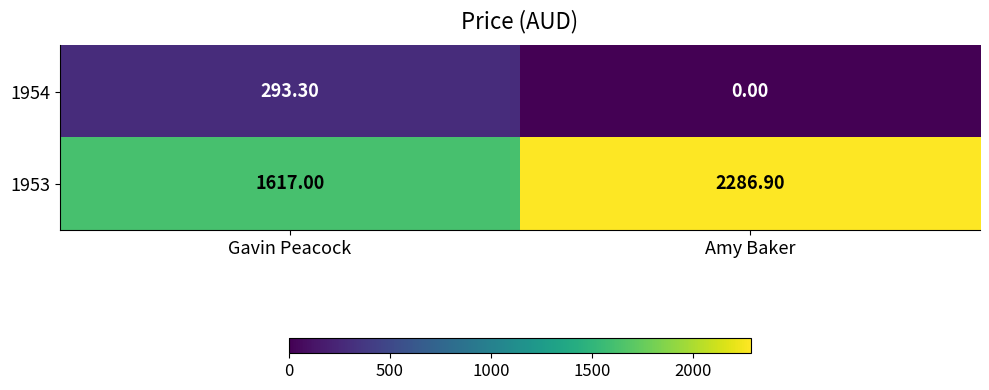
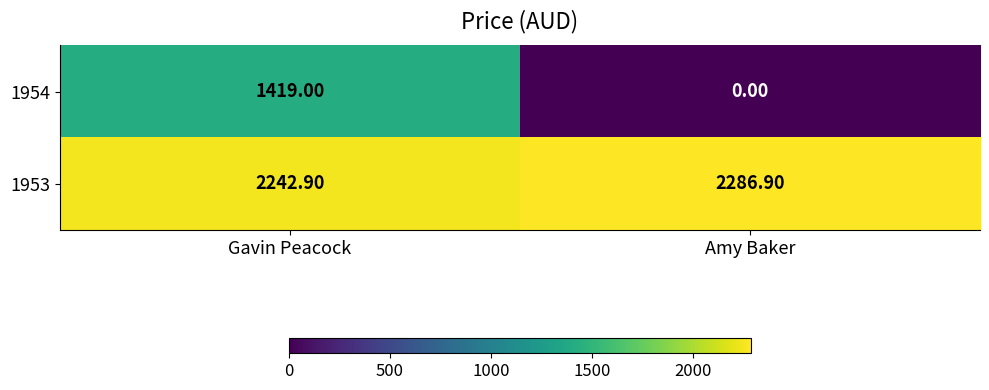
  {
    "1954": {
-     "Gavin Peacock": 293.30,
+     "Gavin Peacock": 1419.00,
      "Amy Baker": 0.00
    },
    "1953": {
-     "Gavin Peacock": 1617.00,
+     "Gavin Peacock": 2242.90,
      "Amy Baker": 2286.90
    }
  }
